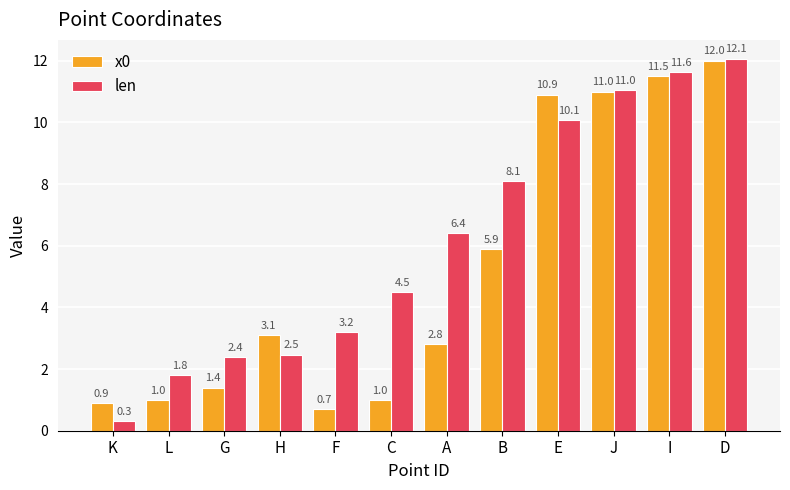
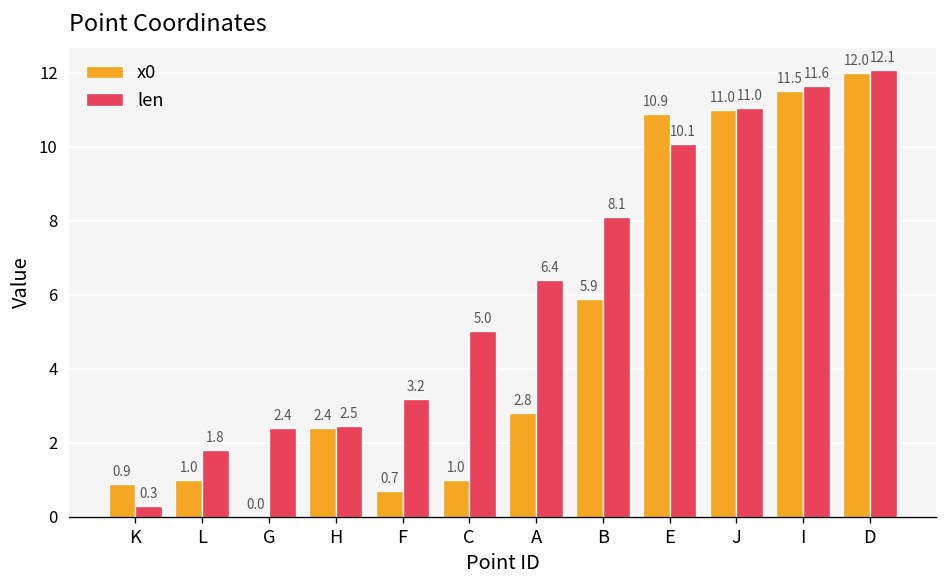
  {
    "x0": {
      "K": 0.9,
      "L": 1.0,
-     "G": 1.4,
-     "H": 3.1,
+     "G": 0.0,
+     "H": 2.4,
      "F": 0.7,
      "C": 1.0,
      "A": 2.8,
      "B": 5.9,
      "E": 10.9,
      "J": 11.0,
      "I": 11.5,
      "D": 12.0
    },
    "len": {
      "K": 0.3,
      "L": 1.8,
      "G": 2.4,
      "H": 2.5,
      "F": 3.2,
-     "C": 4.5,
+     "C": 5.0,
      "A": 6.4,
      "B": 8.1,
      "E": 10.1,
      "J": 11.0,
      "I": 11.6,
      "D": 12.1
    }
  }
